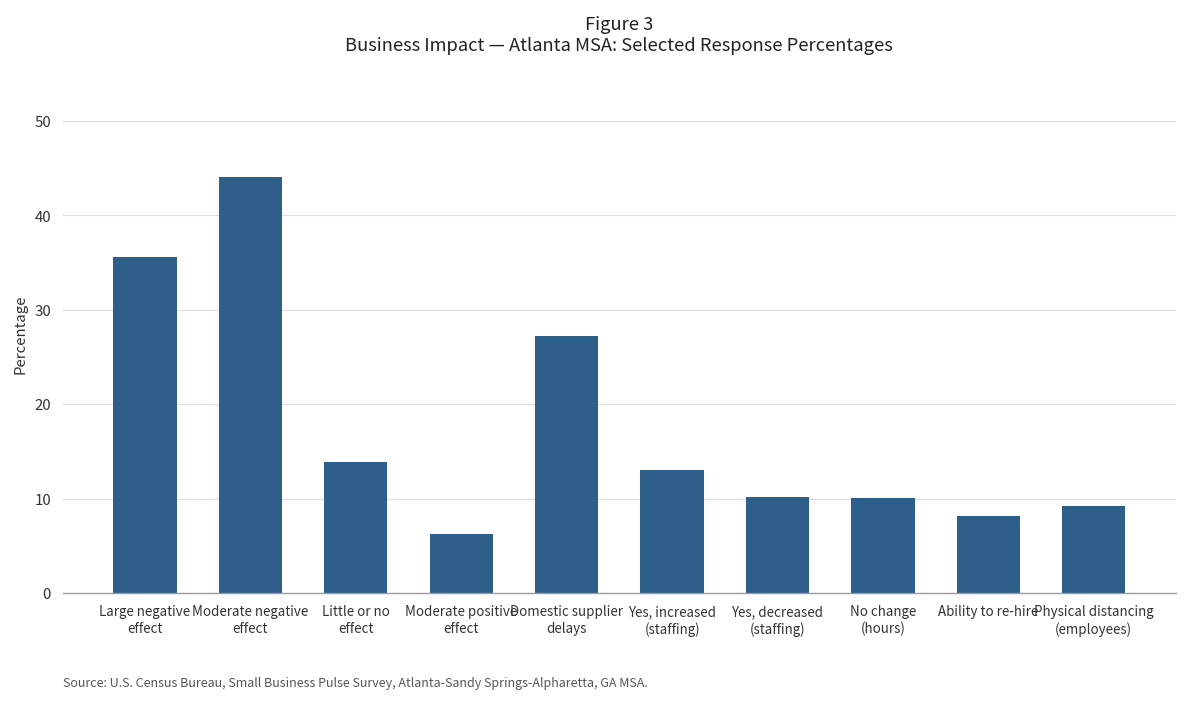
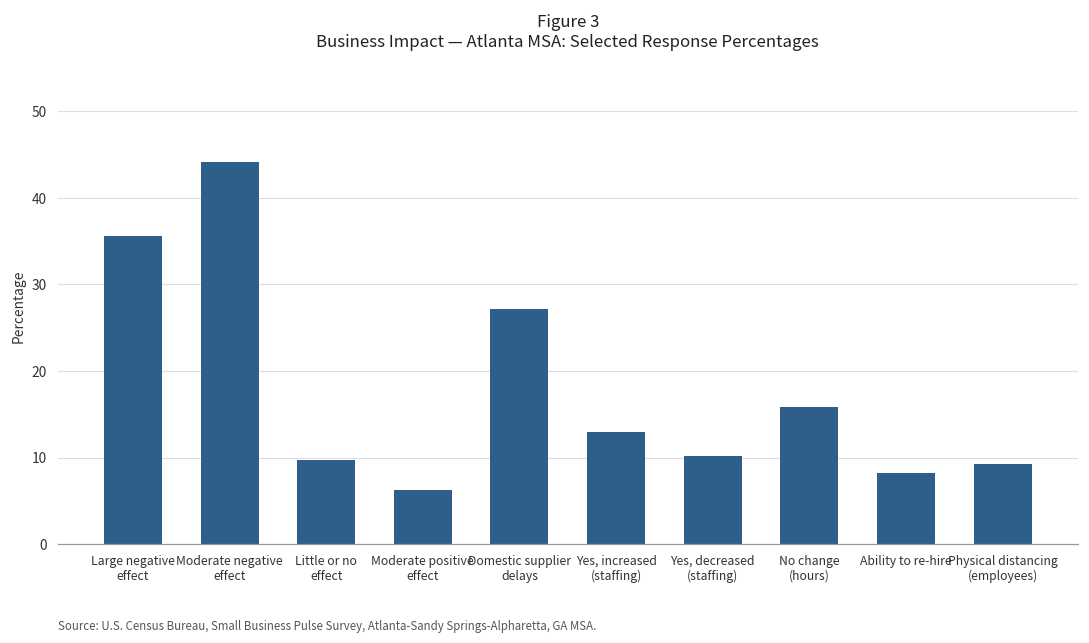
  {
    "Large negative effect": 36,
    "Moderate negative effect": 44,
-   "Little or no effect": 14,
+   "Little or no effect": 10,
    "Moderate positive effect": 6,
    "Domestic supplier delays": 27,
    "Yes, increased (staffing)": 13,
    "Yes, decreased (staffing)": 10,
-   "No change (hours)": 10,
+   "No change (hours)": 16,
    "Ability to re-hire": 8,
    "Physical distancing (employees)": 9
  }
